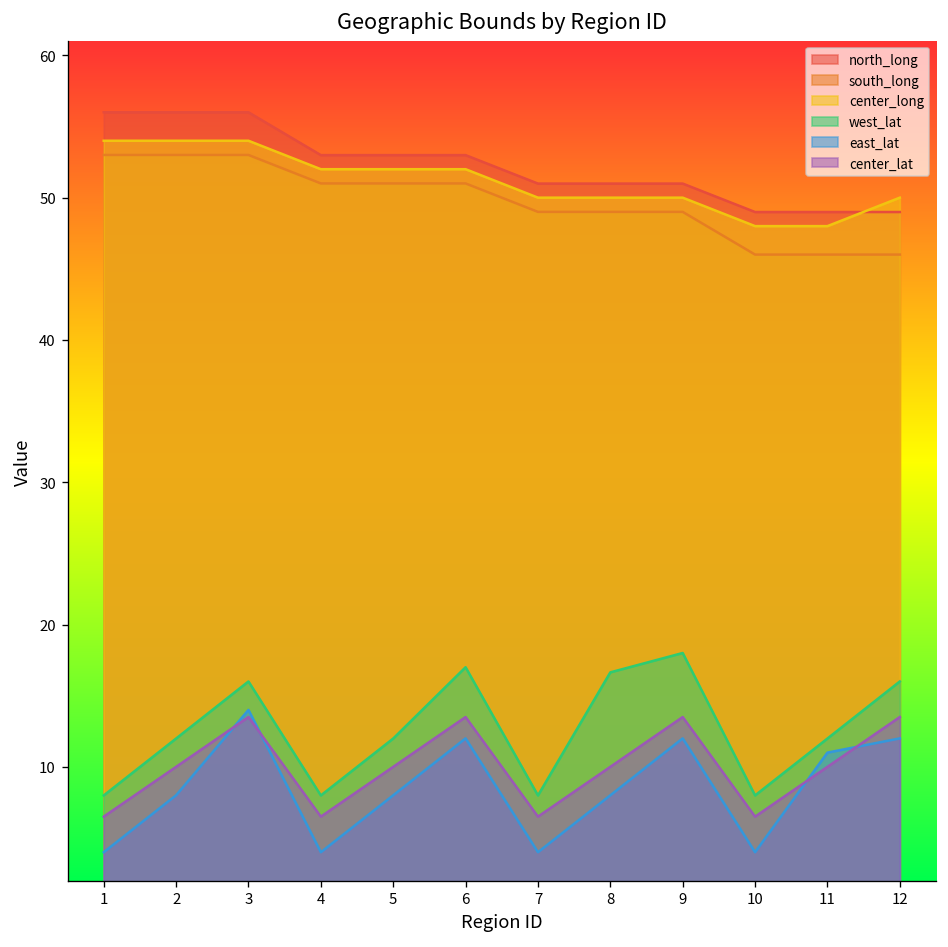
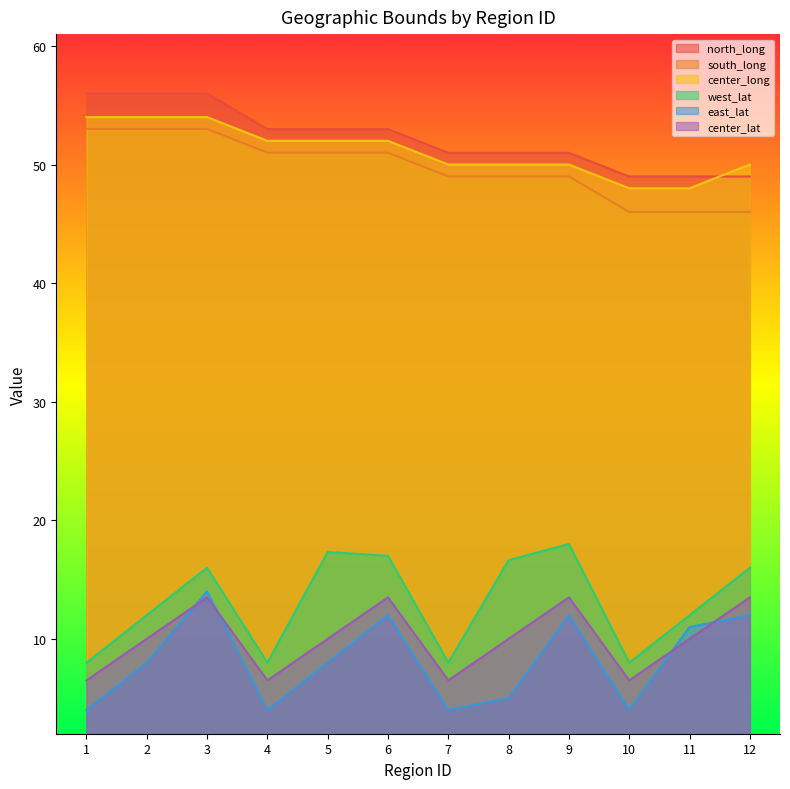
  {
    "center_long": {
      "1": 54.0,
      "2": 54.0,
      "3": 54.0,
      "4": 52.0,
      "5": 52.0,
      "6": 52.0,
      "7": 50.0,
      "8": 50.0,
      "9": 50.0,
      "10": 48.0,
      "11": 48.0,
      "12": 50.0
    },
    "west_lat": {
      "1": 8.0,
      "2": 12.0,
      "3": 16.0,
      "4": 8.0,
-     "5": 12.0,
+     "5": 17.3,
      "6": 17.0,
      "7": 8.0,
      "8": 16.6,
      "9": 18.0,
      "10": 8.0,
      "11": 12.0,
      "12": 16.0
    },
    "east_lat": {
      "1": 4,
      "2": 8,
      "3": 14,
      "4": 4,
      "5": 8,
      "6": 12,
      "7": 4,
-     "8": 8,
+     "8": 5,
      "9": 12,
      "10": 4,
      "11": 11,
      "12": 12
    },
    "center_lat": {
      "1": 6.5,
      "2": 10.0,
      "3": 13.5,
      "4": 6.5,
      "5": 10.0,
      "6": 13.5,
      "7": 6.5,
      "8": 10.0,
      "9": 13.5,
      "10": 6.5,
      "11": 10.0,
      "12": 13.5
    }
  }
